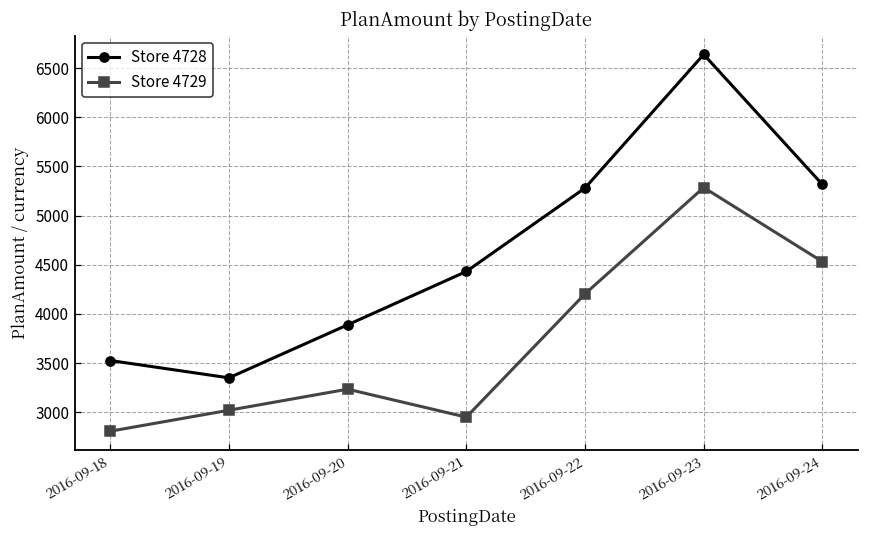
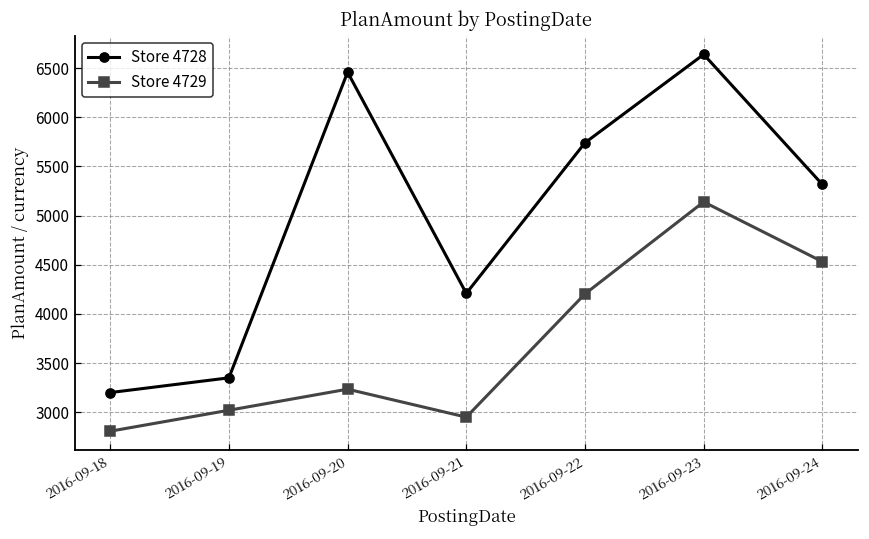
  {
    "Store 4728": {
-     "2016-09-18": 3500,
+     "2016-09-18": 3200,
      "2016-09-19": 3400,
-     "2016-09-20": 3900,
-     "2016-09-21": 4400,
-     "2016-09-22": 5300,
+     "2016-09-20": 6500,
+     "2016-09-21": 4200,
+     "2016-09-22": 5700,
      "2016-09-23": 6600,
      "2016-09-24": 5300
    },
    "Store 4729": {
      "2016-09-18": 2800,
      "2016-09-19": 3000,
      "2016-09-20": 3200,
      "2016-09-21": 3000,
      "2016-09-22": 4200,
-     "2016-09-23": 5300,
+     "2016-09-23": 5100,
      "2016-09-24": 4500
    }
  }
